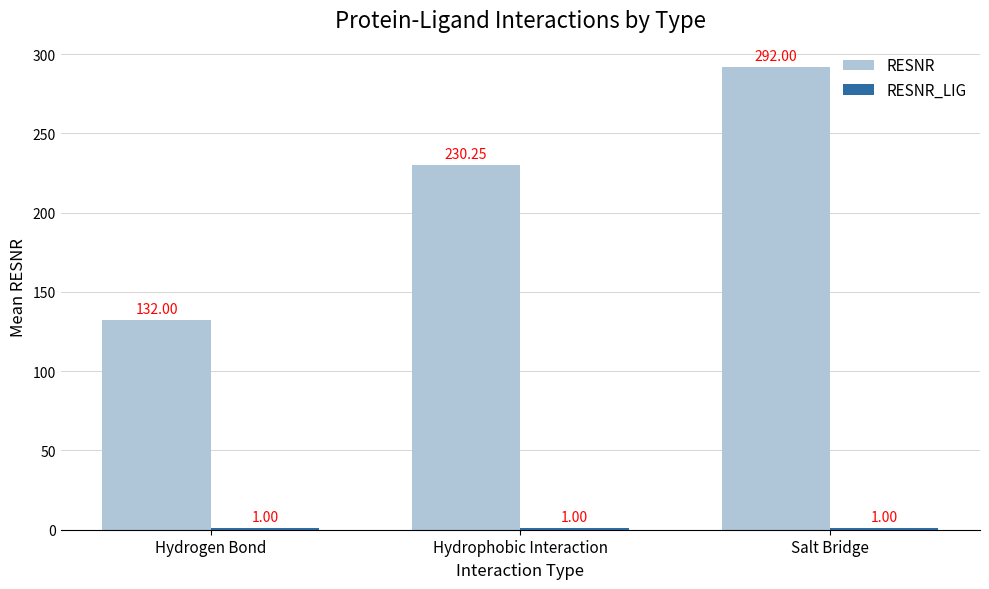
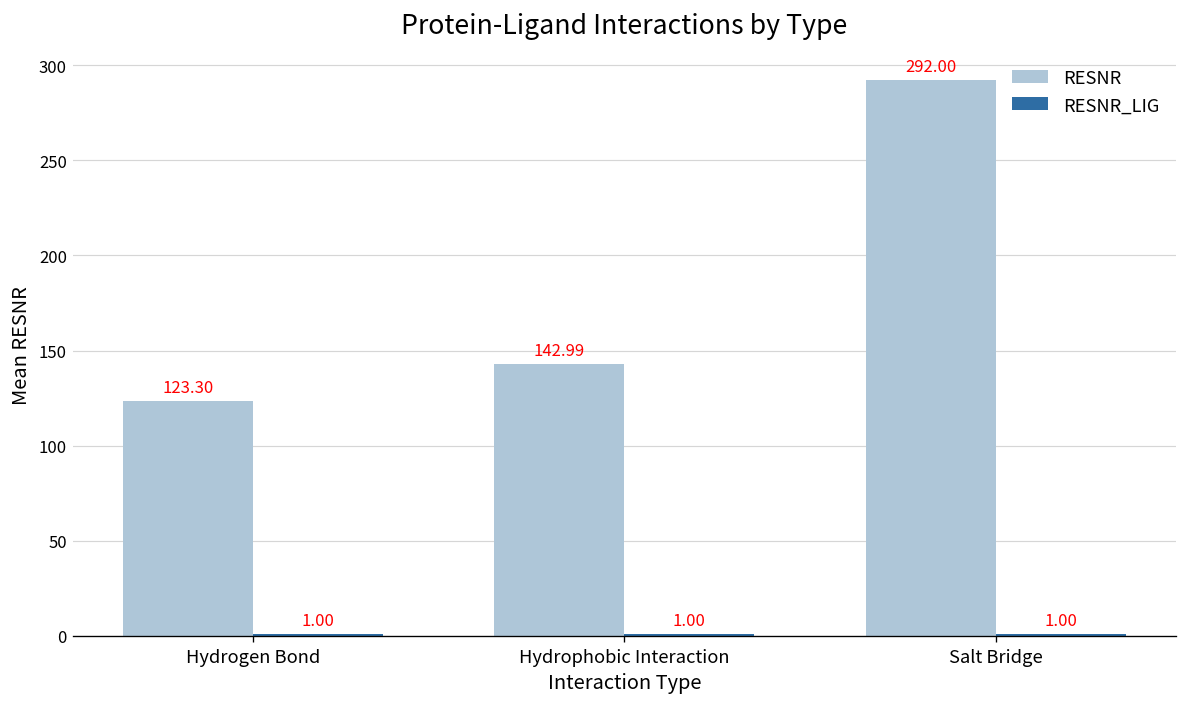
  {
    "RESNR": {
-     "Hydrogen Bond": 132.00,
-     "Hydrophobic Interaction": 230.25,
+     "Hydrogen Bond": 123.30,
+     "Hydrophobic Interaction": 142.99,
      "Salt Bridge": 292.00
    },
    "RESNR_LIG": {
      "Hydrogen Bond": 1.00,
      "Hydrophobic Interaction": 1.00,
      "Salt Bridge": 1.00
    }
  }
